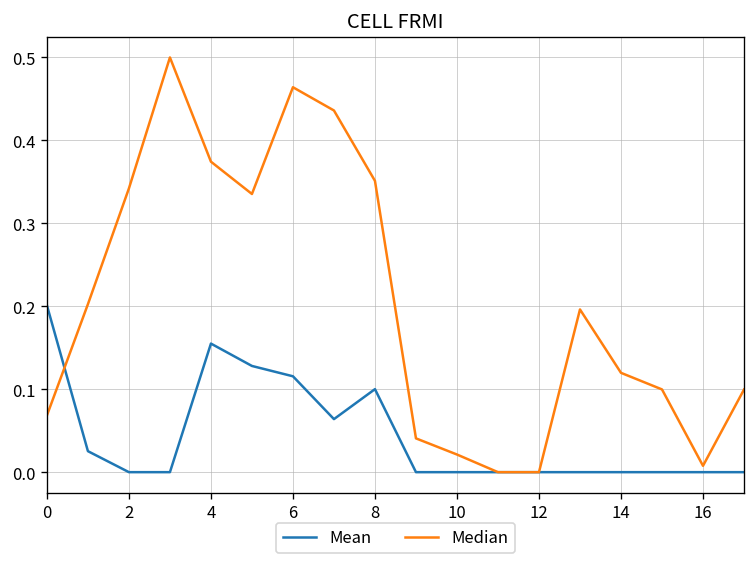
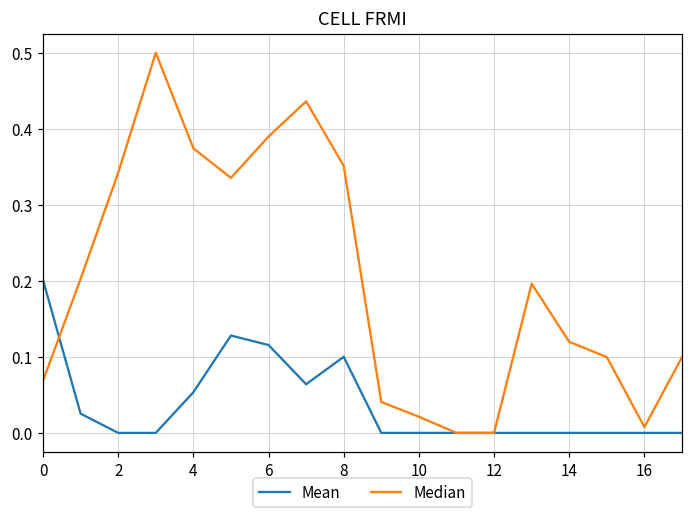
  {
    "Mean": {
      "0": 0.20,
      "2": 0.00,
-     "4": 0.16,
+     "4": 0.05,
      "6": 0.12,
      "8": 0.10,
      "10": 0.00,
      "14": 0.00,
      "16": 0.00
    },
    "Median": {
      "0": 0.07,
      "2": 0.34,
      "4": 0.37,
-     "6": 0.46,
+     "6": 0.39,
      "8": 0.35,
      "10": 0.02,
      "14": 0.12,
      "16": 0.01
    }
  }
